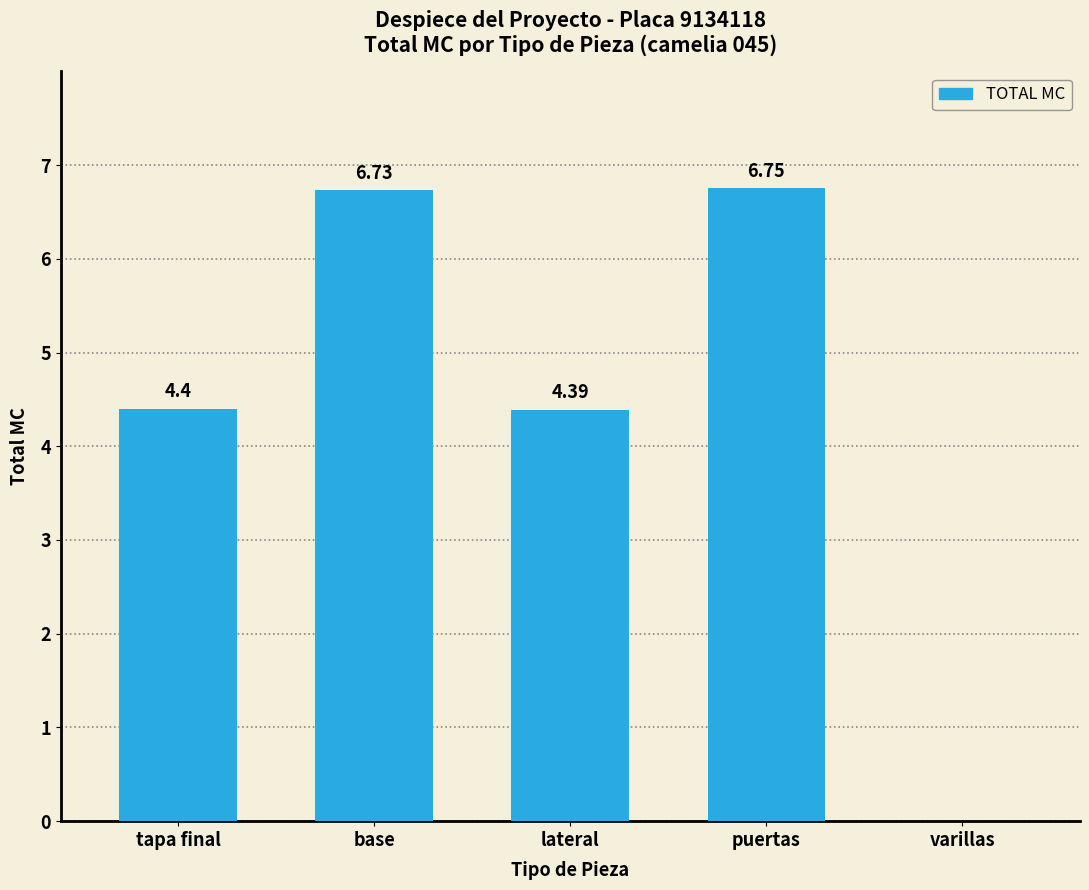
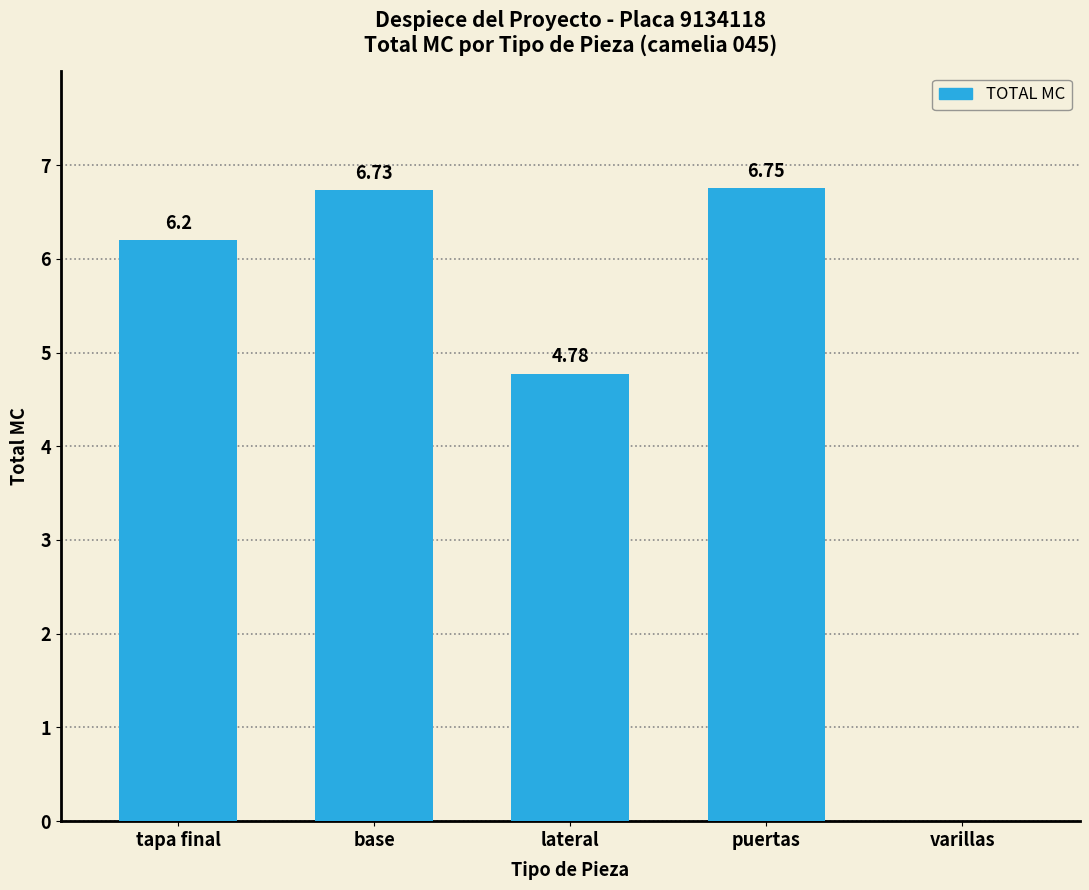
  {
-   "tapa final": 4.4,
+   "tapa final": 6.2,
    "base": 6.73,
-   "lateral": 4.39,
+   "lateral": 4.78,
    "puertas": 6.75
  }
